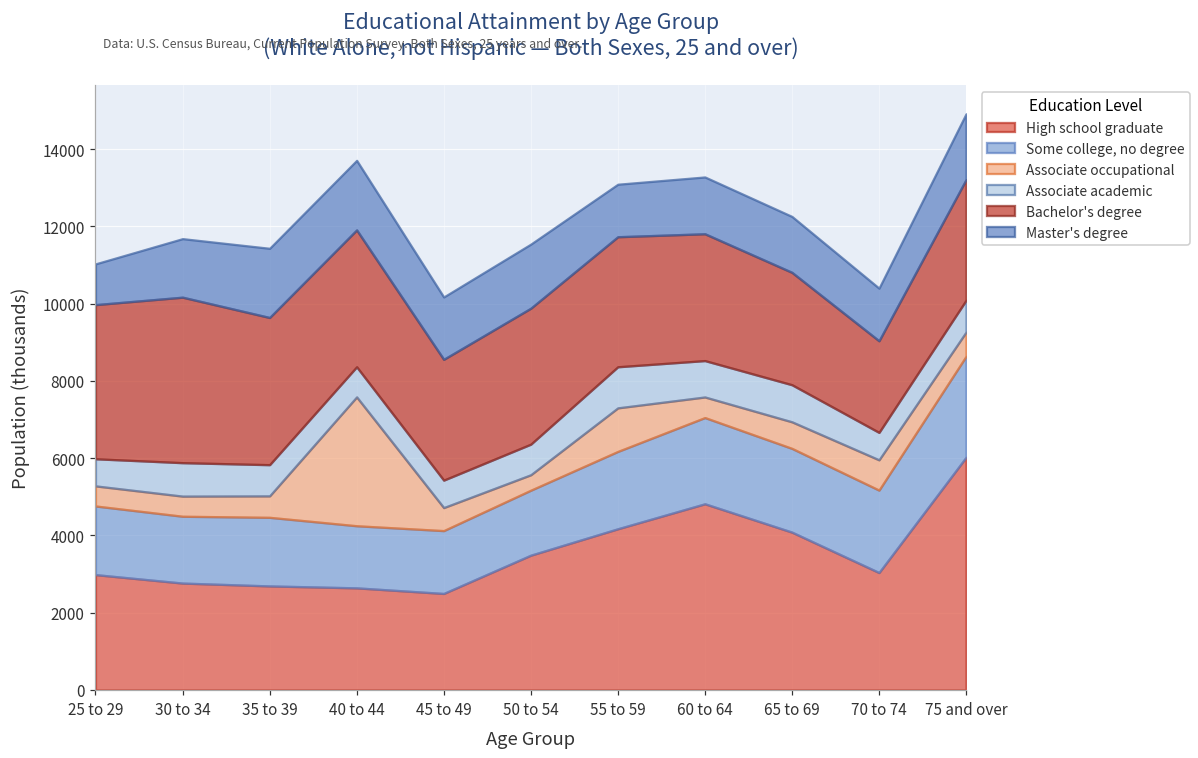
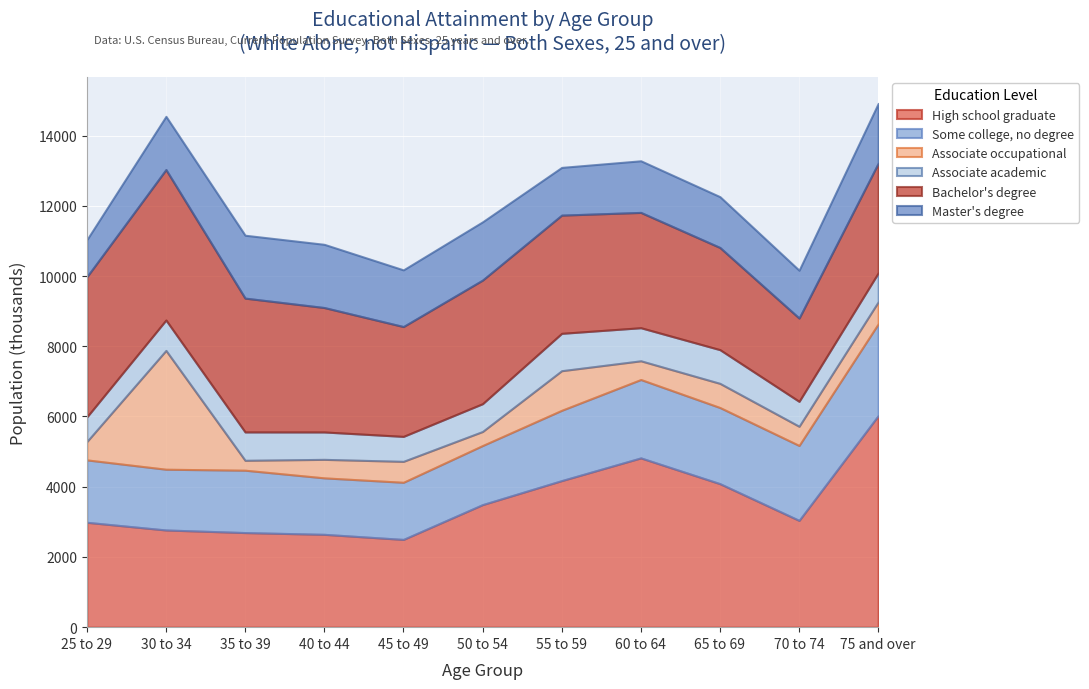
  {
    "Associate occupational": {
      "25 to 29": 500,
-     "30 to 34": 500,
-     "35 to 39": 600,
-     "40 to 44": 3300,
+     "30 to 34": 3400,
+     "35 to 39": 300,
+     "40 to 44": 500,
      "45 to 49": 600,
      "50 to 54": 400,
      "55 to 59": 1100,
      "60 to 64": 500,
      "65 to 69": 700,
-     "70 to 74": 800,
+     "70 to 74": 500,
      "75 and over": 600
    }
  }
